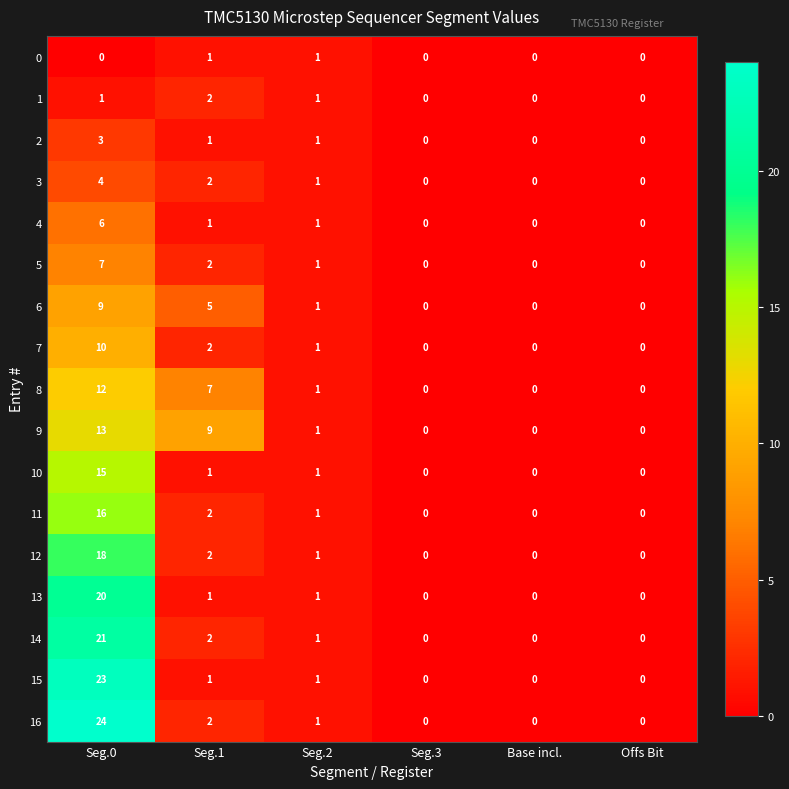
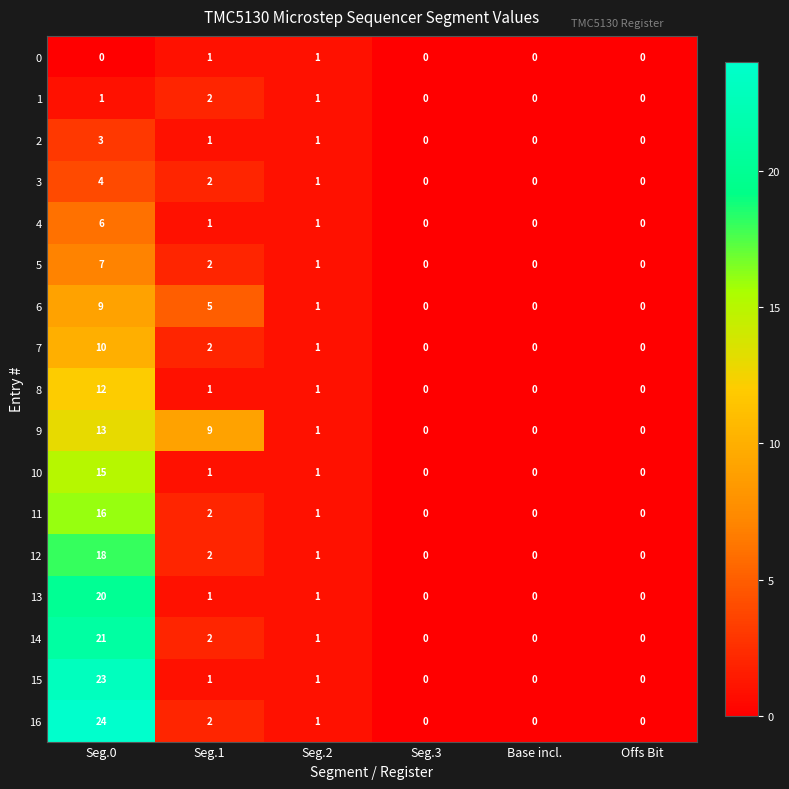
  {
    "0": {
      "Seg.0": 0,
      "Seg.1": 1,
      "Seg.2": 1,
      "Seg.3": 0,
      "Base incl.": 0,
      "Offs Bit": 0
    },
    "1": {
      "Seg.0": 1,
      "Seg.1": 2,
      "Seg.2": 1,
      "Seg.3": 0,
      "Base incl.": 0,
      "Offs Bit": 0
    },
    "2": {
      "Seg.0": 3,
      "Seg.1": 1,
      "Seg.2": 1,
      "Seg.3": 0,
      "Base incl.": 0,
      "Offs Bit": 0
    },
    "3": {
      "Seg.0": 4,
      "Seg.1": 2,
      "Seg.2": 1,
      "Seg.3": 0,
      "Base incl.": 0,
      "Offs Bit": 0
    },
    "4": {
      "Seg.0": 6,
      "Seg.1": 1,
      "Seg.2": 1,
      "Seg.3": 0,
      "Base incl.": 0,
      "Offs Bit": 0
    },
    "5": {
      "Seg.0": 7,
      "Seg.1": 2,
      "Seg.2": 1,
      "Seg.3": 0,
      "Base incl.": 0,
      "Offs Bit": 0
    },
    "6": {
      "Seg.0": 9,
      "Seg.1": 5,
      "Seg.2": 1,
      "Seg.3": 0,
      "Base incl.": 0,
      "Offs Bit": 0
    },
    "7": {
      "Seg.0": 10,
      "Seg.1": 2,
      "Seg.2": 1,
      "Seg.3": 0,
      "Base incl.": 0,
      "Offs Bit": 0
    },
    "8": {
      "Seg.0": 12,
-     "Seg.1": 7,
+     "Seg.1": 1,
      "Seg.2": 1,
      "Seg.3": 0,
      "Base incl.": 0,
      "Offs Bit": 0
    },
    "9": {
      "Seg.0": 13,
      "Seg.1": 9,
      "Seg.2": 1,
      "Seg.3": 0,
      "Base incl.": 0,
      "Offs Bit": 0
    },
    "10": {
      "Seg.0": 15,
      "Seg.1": 1,
      "Seg.2": 1,
      "Seg.3": 0,
      "Base incl.": 0,
      "Offs Bit": 0
    },
    "11": {
      "Seg.0": 16,
      "Seg.1": 2,
      "Seg.2": 1,
      "Seg.3": 0,
      "Base incl.": 0,
      "Offs Bit": 0
    },
    "12": {
      "Seg.0": 18,
      "Seg.1": 2,
      "Seg.2": 1,
      "Seg.3": 0,
      "Base incl.": 0,
      "Offs Bit": 0
    },
    "13": {
      "Seg.0": 20,
      "Seg.1": 1,
      "Seg.2": 1,
      "Seg.3": 0,
      "Base incl.": 0,
      "Offs Bit": 0
    },
    "14": {
      "Seg.0": 21,
      "Seg.1": 2,
      "Seg.2": 1,
      "Seg.3": 0,
      "Base incl.": 0,
      "Offs Bit": 0
    },
    "15": {
      "Seg.0": 23,
      "Seg.1": 1,
      "Seg.2": 1,
      "Seg.3": 0,
      "Base incl.": 0,
      "Offs Bit": 0
    },
    "16": {
      "Seg.0": 24,
      "Seg.1": 2,
      "Seg.2": 1,
      "Seg.3": 0,
      "Base incl.": 0,
      "Offs Bit": 0
    }
  }
